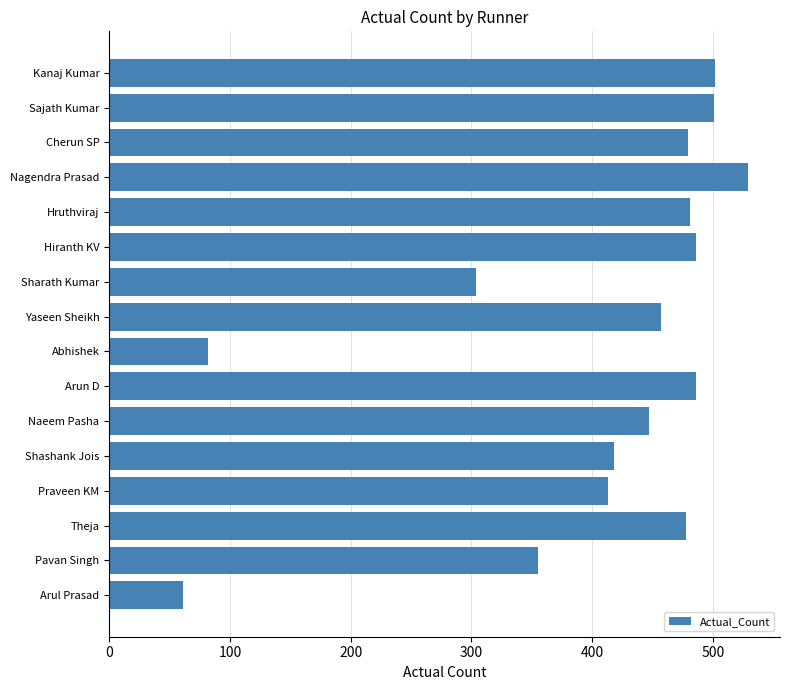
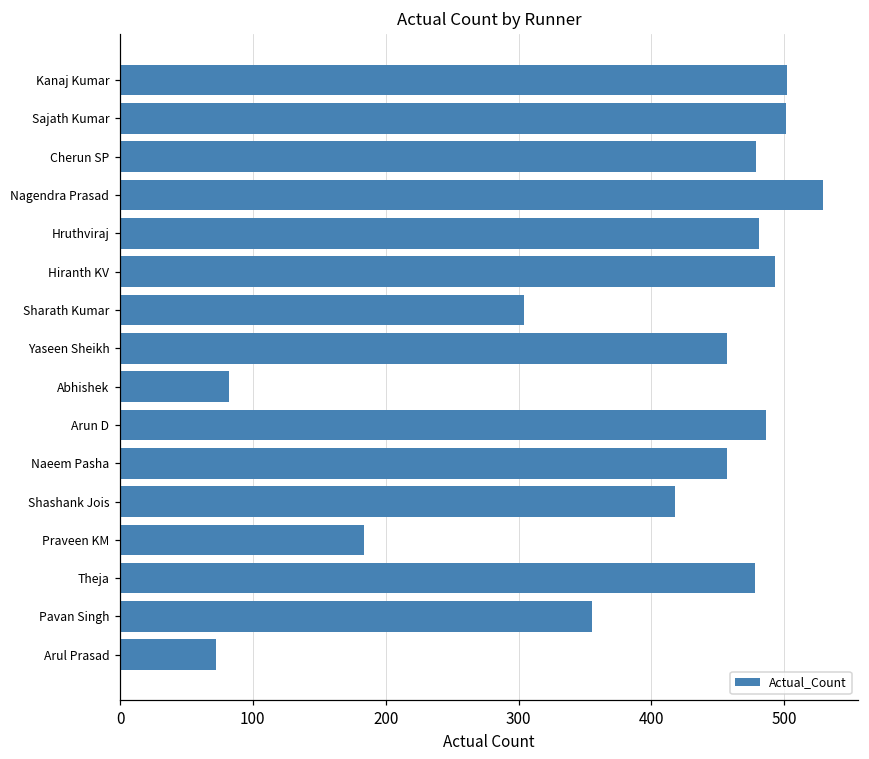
  {
    "Kanaj Kumar": 502,
    "Sajath Kumar": 501,
    "Cherun SP": 479,
    "Nagendra Prasad": 529,
    "Hruthviraj": 481,
-   "Hiranth KV": 486,
+   "Hiranth KV": 493,
    "Sharath Kumar": 304,
    "Yaseen Sheikh": 457,
    "Abhishek": 82,
    "Arun D": 486,
-   "Naeem Pasha": 447,
+   "Naeem Pasha": 457,
    "Shashank Jois": 418,
-   "Praveen KM": 413,
+   "Praveen KM": 184,
    "Theja": 478,
    "Pavan Singh": 355,
-   "Arul Prasad": 61
+   "Arul Prasad": 72
  }
